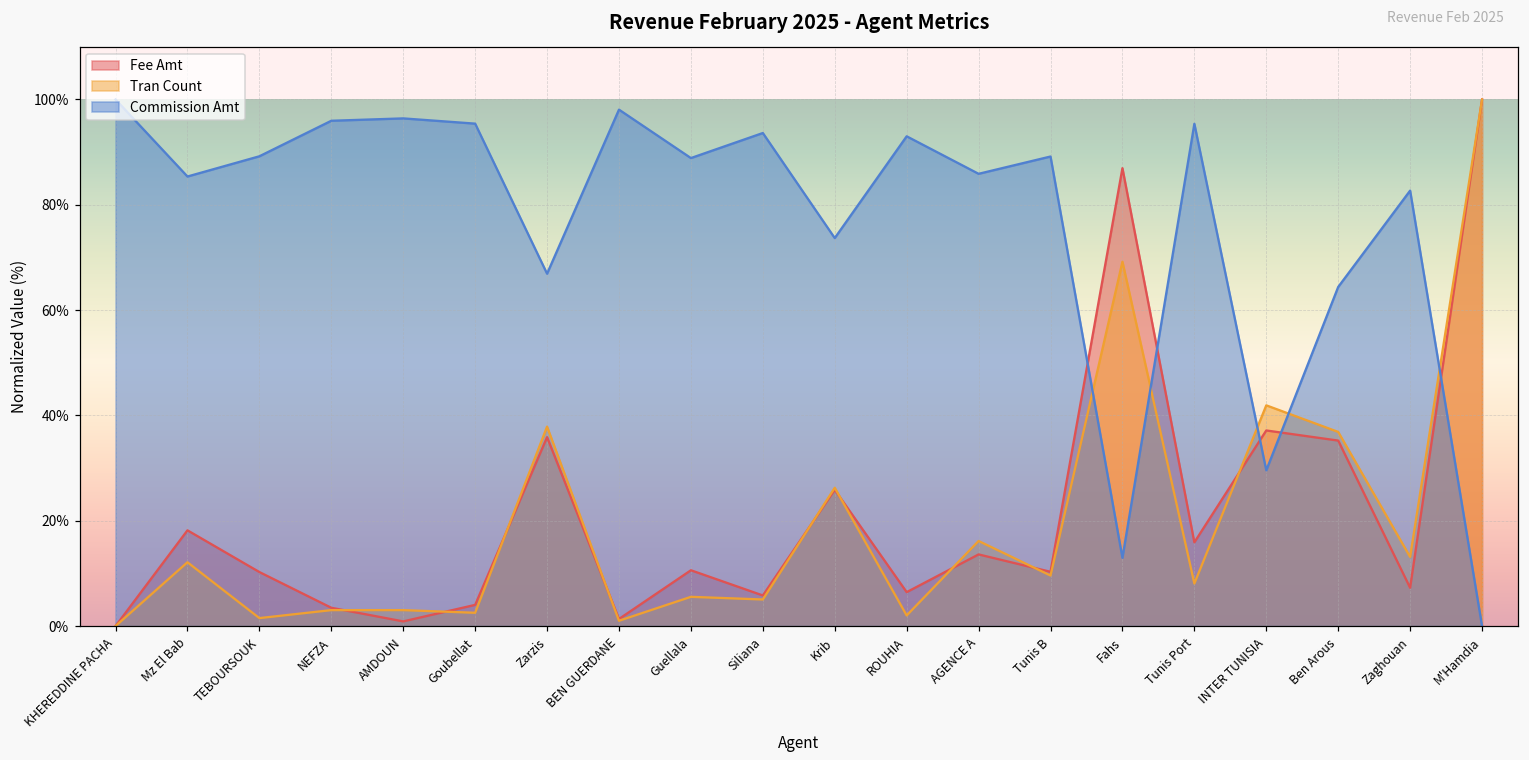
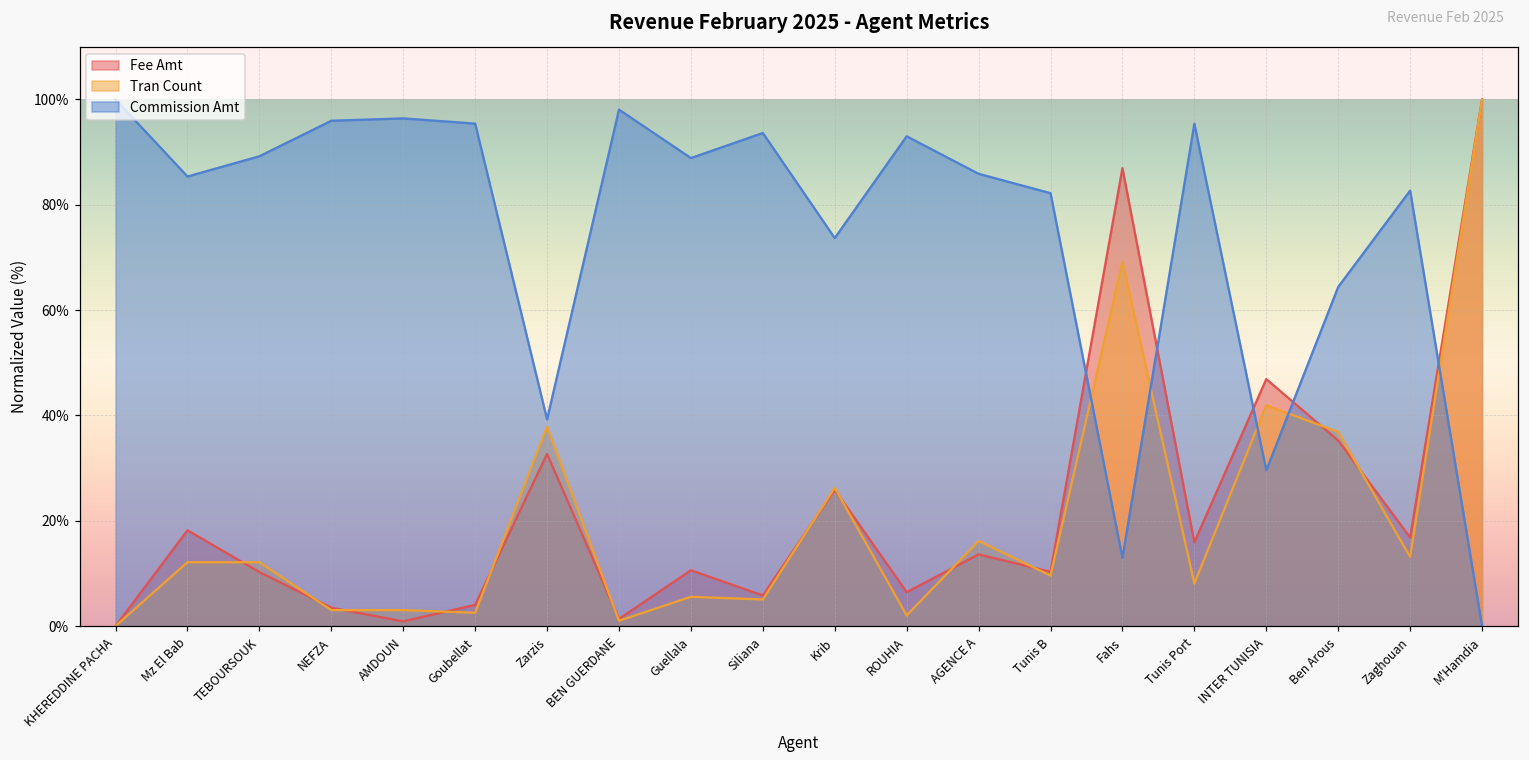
  {
    "Fee Amt": {
      "Mz El Bab": "18%",
      "TEBOURSOUK": "10%",
      "AMDOUN": "1%",
      "Goubellat": "4%",
-     "Zarzis": "36%",
+     "Zarzis": "33%",
      "Guellala": "11%",
      "Siliana": "6%",
      "ROUHIA": "6%",
      "AGENCE A": "14%",
      "Tunis B": "10%",
      "Fahs": "87%",
      "Tunis Port": "16%",
-     "INTER TUNISIA": "37%",
+     "INTER TUNISIA": "47%",
      "Ben Arous": "35%",
-     "Zaghouan": "7%"
+     "Zaghouan": "17%"
    },
    "Tran Count": {
      "Mz El Bab": "12%",
-     "TEBOURSOUK": "2%",
+     "TEBOURSOUK": "12%",
      "AMDOUN": "3%",
      "Goubellat": "3%",
      "Zarzis": "38%",
      "Guellala": "6%",
      "Siliana": "5%",
      "ROUHIA": "2%",
      "AGENCE A": "16%",
      "Tunis B": "10%",
      "Fahs": "69%",
      "Tunis Port": "8%",
      "INTER TUNISIA": "42%",
      "Ben Arous": "37%",
      "Zaghouan": "13%"
    },
    "Commission Amt": {
      "Mz El Bab": "85%",
      "TEBOURSOUK": "89%",
      "NEFZA": "96%",
      "AMDOUN": "96%",
      "Goubellat": "95%",
-     "Zarzis": "67%",
+     "Zarzis": "39%",
      "BEN GUERDANE": "98%",
      "Guellala": "89%",
      "Siliana": "94%",
      "Krib": "74%",
      "ROUHIA": "93%",
      "AGENCE A": "86%",
-     "Tunis B": "89%",
+     "Tunis B": "82%",
      "Fahs": "13%",
      "Tunis Port": "95%",
      "INTER TUNISIA": "30%",
      "Ben Arous": "64%",
      "Zaghouan": "83%",
      "M'Hamdia": "0%"
    }
  }
